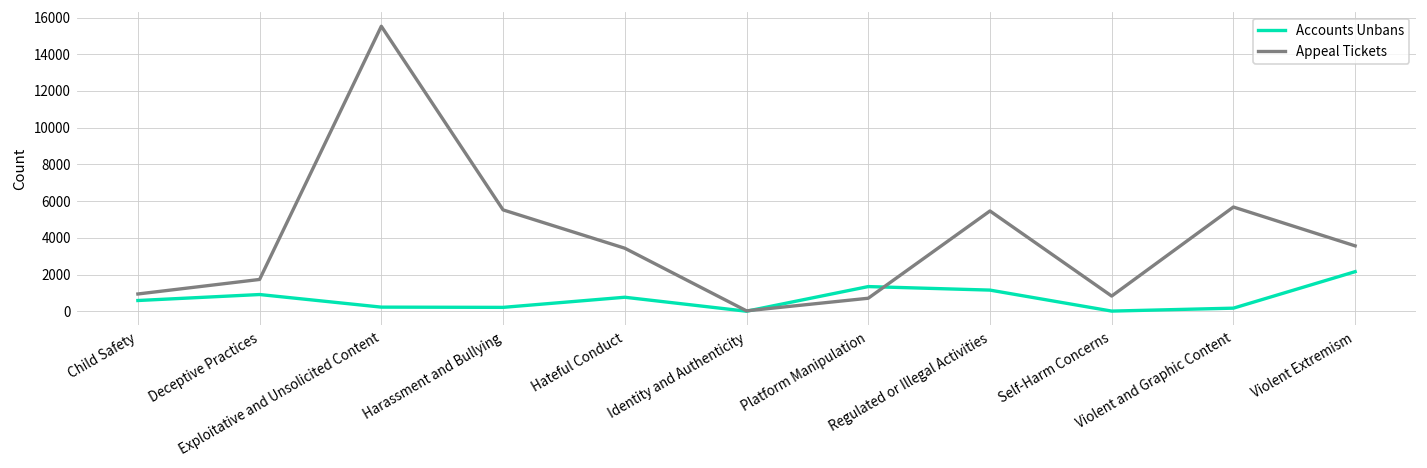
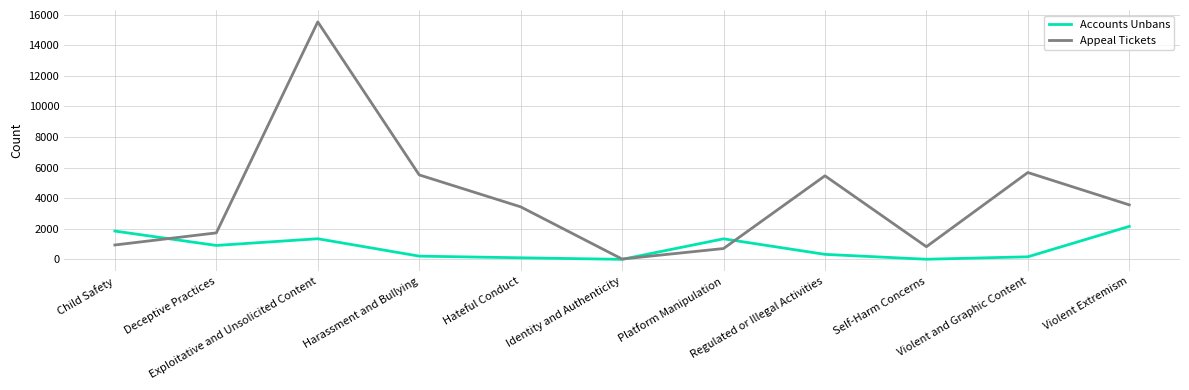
  {
    "Accounts Unbans": {
-     "Child Safety": 600,
+     "Child Safety": 1900,
      "Deceptive Practices": 900,
-     "Exploitative and Unsolicited Content": 200,
+     "Exploitative and Unsolicited Content": 1400,
      "Harassment and Bullying": 200,
-     "Hateful Conduct": 800,
+     "Hateful Conduct": 100,
      "Platform Manipulation": 1400,
-     "Regulated or Illegal Activities": 1200,
+     "Regulated or Illegal Activities": 300,
      "Self-Harm Concerns": 0,
      "Violent and Graphic Content": 200,
      "Violent Extremism": 2200
    },
    "Appeal Tickets": {
      "Child Safety": 900,
      "Deceptive Practices": 1700,
      "Exploitative and Unsolicited Content": 15500,
      "Harassment and Bullying": 5500,
      "Hateful Conduct": 3400,
      "Platform Manipulation": 700,
      "Regulated or Illegal Activities": 5500,
      "Self-Harm Concerns": 800,
      "Violent and Graphic Content": 5700,
      "Violent Extremism": 3600
    }
  }
